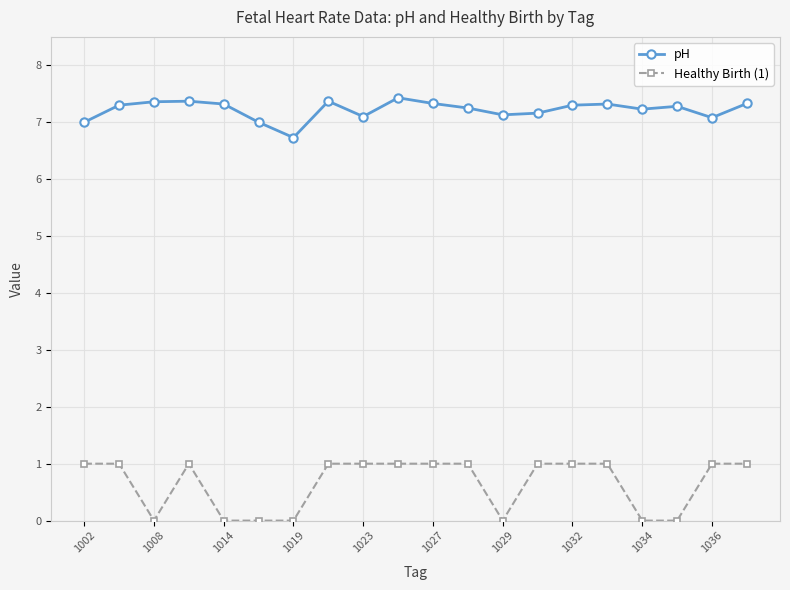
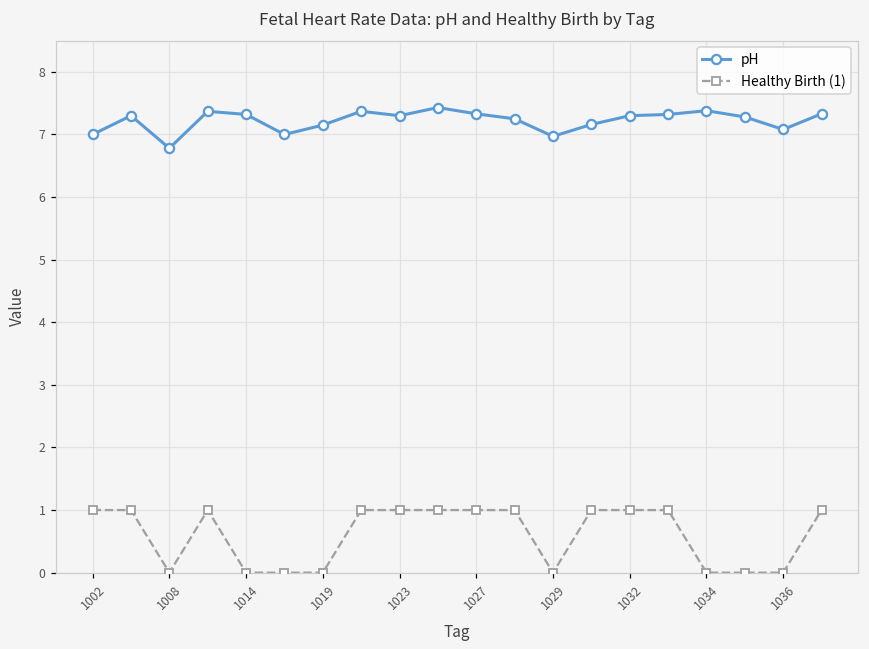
  {
    "pH": {
      "1002": 7.0,
-     "1008": 7.4,
+     "1008": 6.8,
      "1014": 7.3,
-     "1019": 6.7,
-     "1023": 7.1,
+     "1019": 7.2,
+     "1023": 7.3,
      "1027": 7.3,
-     "1029": 7.1,
+     "1029": 7.0,
      "1032": 7.3,
-     "1034": 7.2,
+     "1034": 7.4,
      "1036": 7.1
    },
    "Healthy Birth (1)": {
      "1002": 1,
      "1008": 0,
      "1014": 0,
      "1019": 0,
      "1023": 1,
      "1027": 1,
      "1029": 0,
      "1032": 1,
      "1034": 0,
-     "1036": 1
+     "1036": 0
    }
  }
